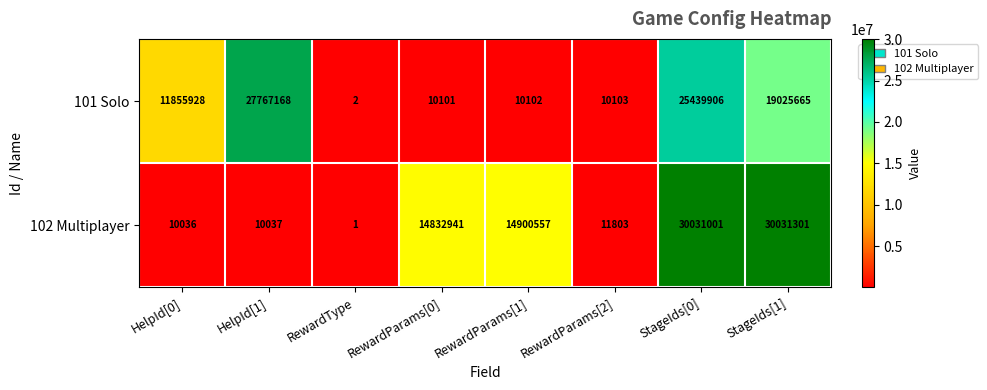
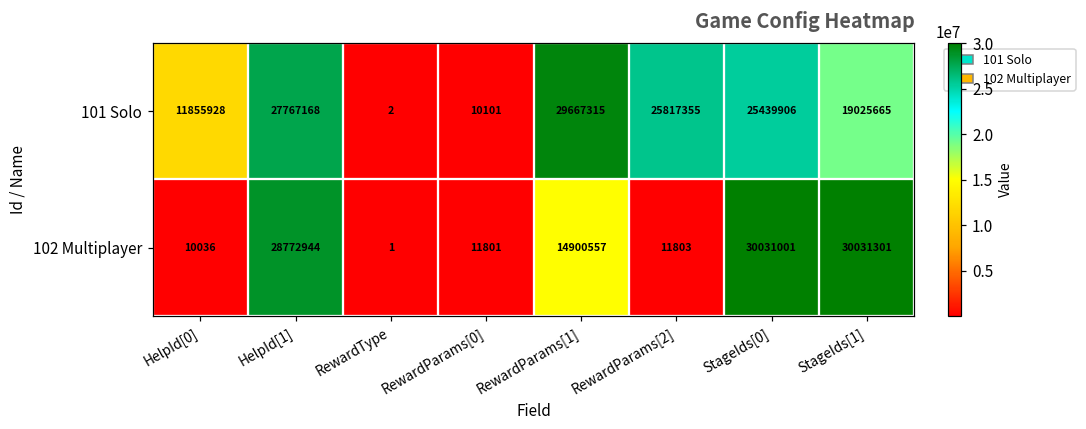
  {
    "101 Solo": {
      "HelpId[0]": 11855928,
      "HelpId[1]": 27767168,
      "RewardType": 2,
      "RewardParams[0]": 10101,
-     "RewardParams[1]": 10102,
-     "RewardParams[2]": 10103,
+     "RewardParams[1]": 29667315,
+     "RewardParams[2]": 25817355,
      "StageIds[0]": 25439906,
      "StageIds[1]": 19025665
    },
    "102 Multiplayer": {
      "HelpId[0]": 10036,
-     "HelpId[1]": 10037,
+     "HelpId[1]": 28772944,
      "RewardType": 1,
-     "RewardParams[0]": 14832941,
+     "RewardParams[0]": 11801,
      "RewardParams[1]": 14900557,
      "RewardParams[2]": 11803,
      "StageIds[0]": 30031001,
      "StageIds[1]": 30031301
    }
  }
